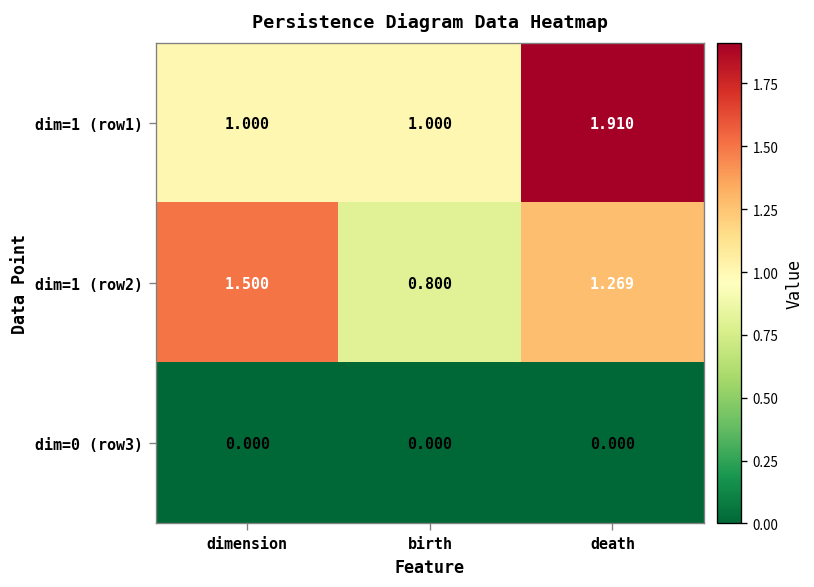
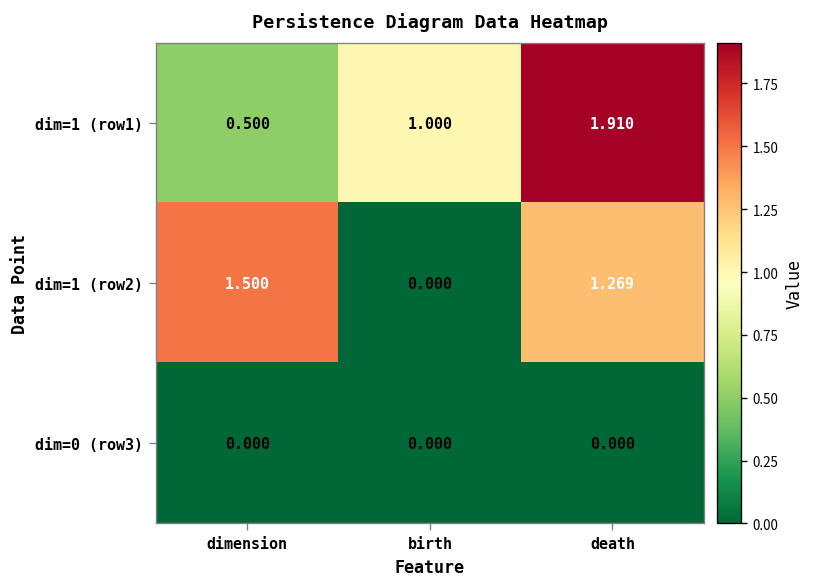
  {
    "dim=1 (row1)": {
-     "dimension": 1.000,
+     "dimension": 0.500,
      "birth": 1.000,
      "death": 1.910
    },
    "dim=1 (row2)": {
      "dimension": 1.500,
-     "birth": 0.800,
+     "birth": 0.000,
      "death": 1.269
    },
    "dim=0 (row3)": {
      "dimension": 0.000,
      "birth": 0.000,
      "death": 0.000
    }
  }
